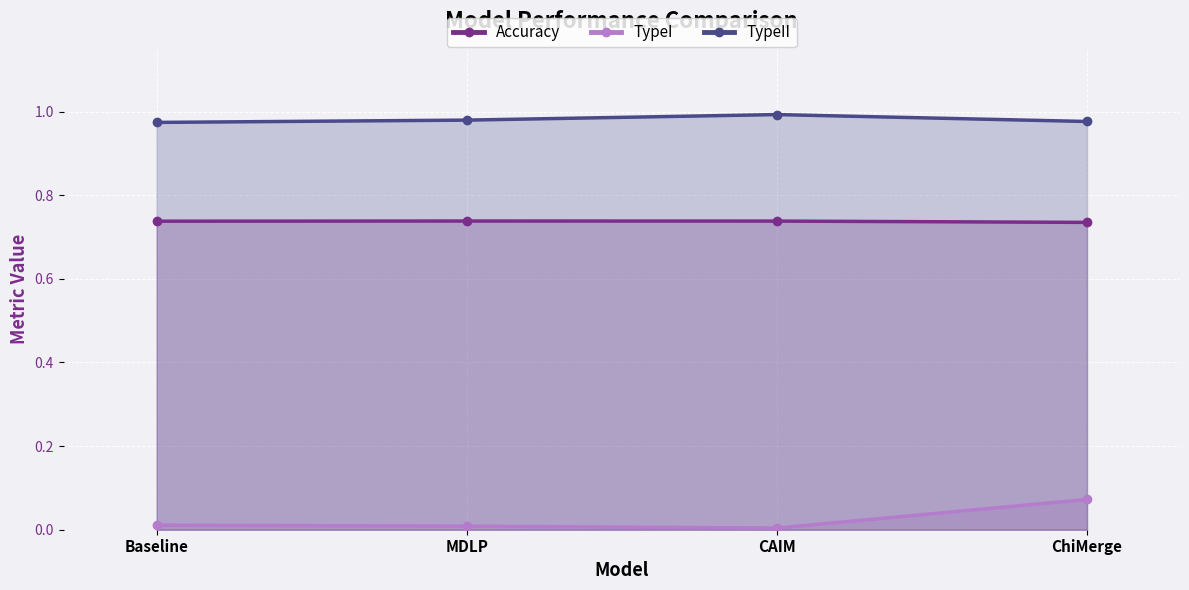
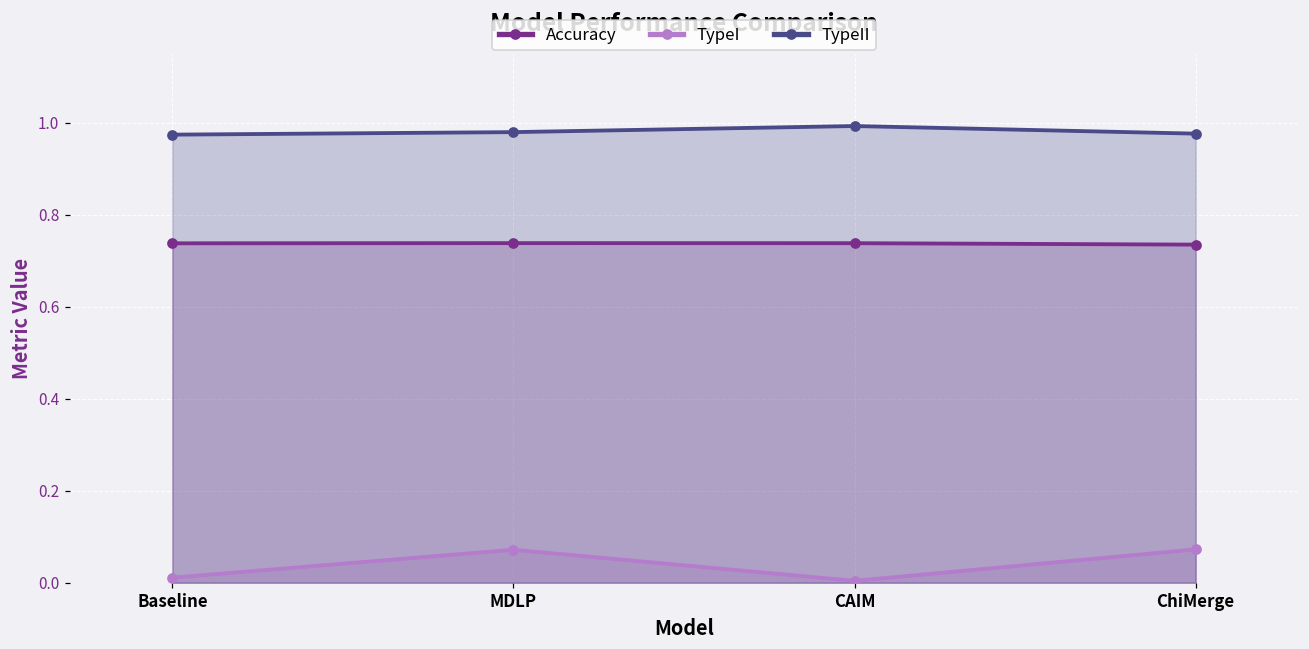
  {
    "TypeI": {
      "Baseline": 0.01,
-     "MDLP": 0.01,
+     "MDLP": 0.07,
      "CAIM": 0.00,
      "ChiMerge": 0.07
    }
  }
